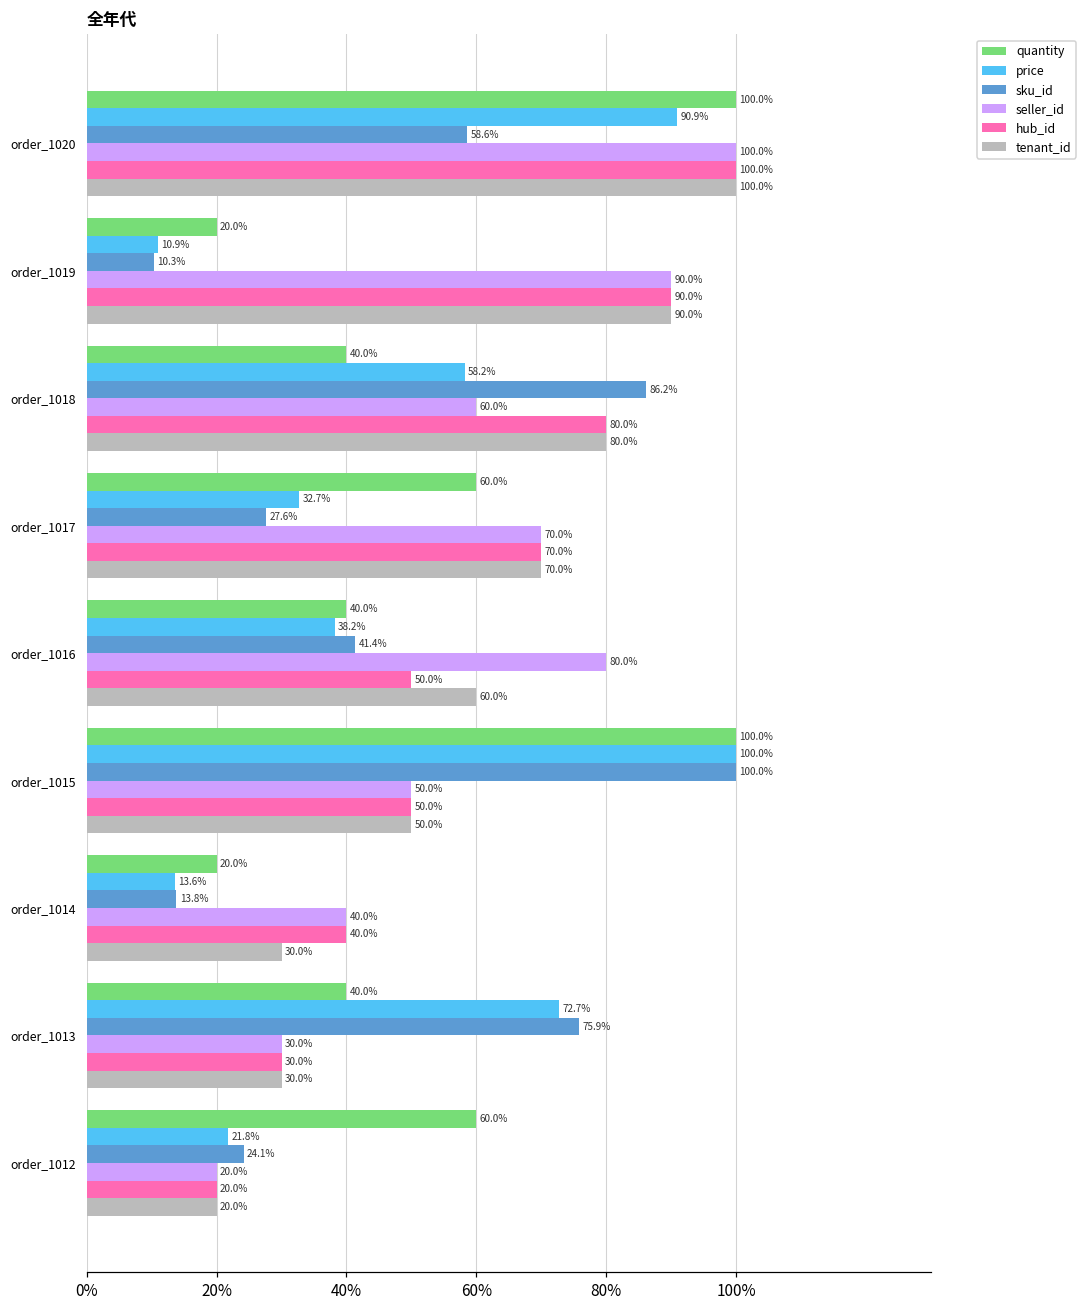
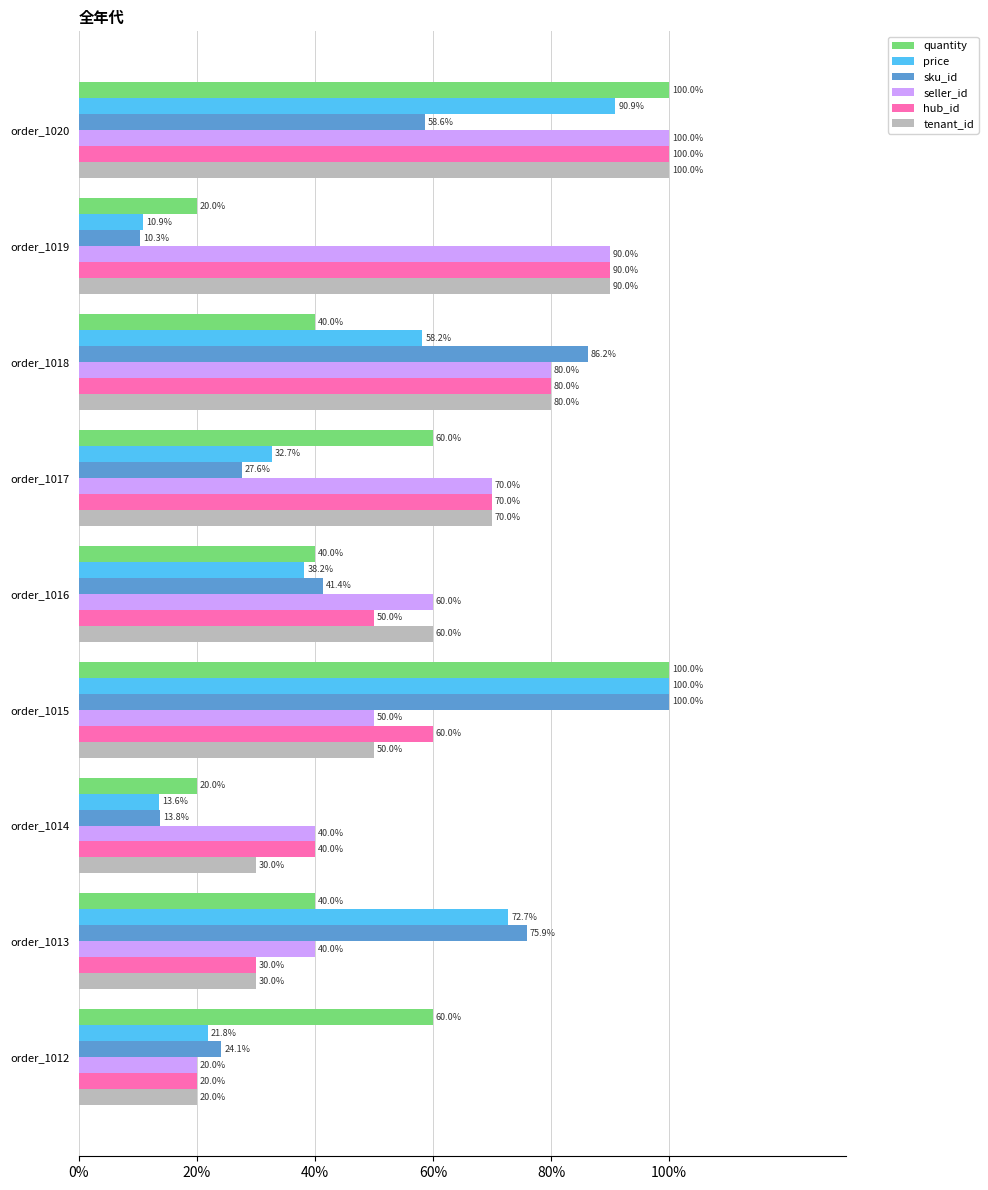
  {
    "quantity": {
      "order_1020": "100.0%",
      "order_1019": "20.0%",
      "order_1018": "40.0%",
      "order_1017": "60.0%",
      "order_1016": "40.0%",
      "order_1015": "100.0%",
      "order_1014": "20.0%",
      "order_1013": "40.0%",
      "order_1012": "60.0%"
    },
    "seller_id": {
      "order_1020": "100.0%",
      "order_1019": "90.0%",
-     "order_1018": "60.0%",
+     "order_1018": "80.0%",
      "order_1017": "70.0%",
-     "order_1016": "80.0%",
+     "order_1016": "60.0%",
      "order_1015": "50.0%",
      "order_1014": "40.0%",
-     "order_1013": "30.0%",
+     "order_1013": "40.0%",
      "order_1012": "20.0%"
    },
    "hub_id": {
      "order_1020": "100.0%",
      "order_1019": "90.0%",
      "order_1018": "80.0%",
      "order_1017": "70.0%",
      "order_1016": "50.0%",
-     "order_1015": "50.0%",
+     "order_1015": "60.0%",
      "order_1014": "40.0%",
      "order_1013": "30.0%",
      "order_1012": "20.0%"
    },
    "tenant_id": {
      "order_1020": "100.0%",
      "order_1019": "90.0%",
      "order_1018": "80.0%",
      "order_1017": "70.0%",
      "order_1016": "60.0%",
      "order_1015": "50.0%",
      "order_1014": "30.0%",
      "order_1013": "30.0%",
      "order_1012": "20.0%"
    }
  }
